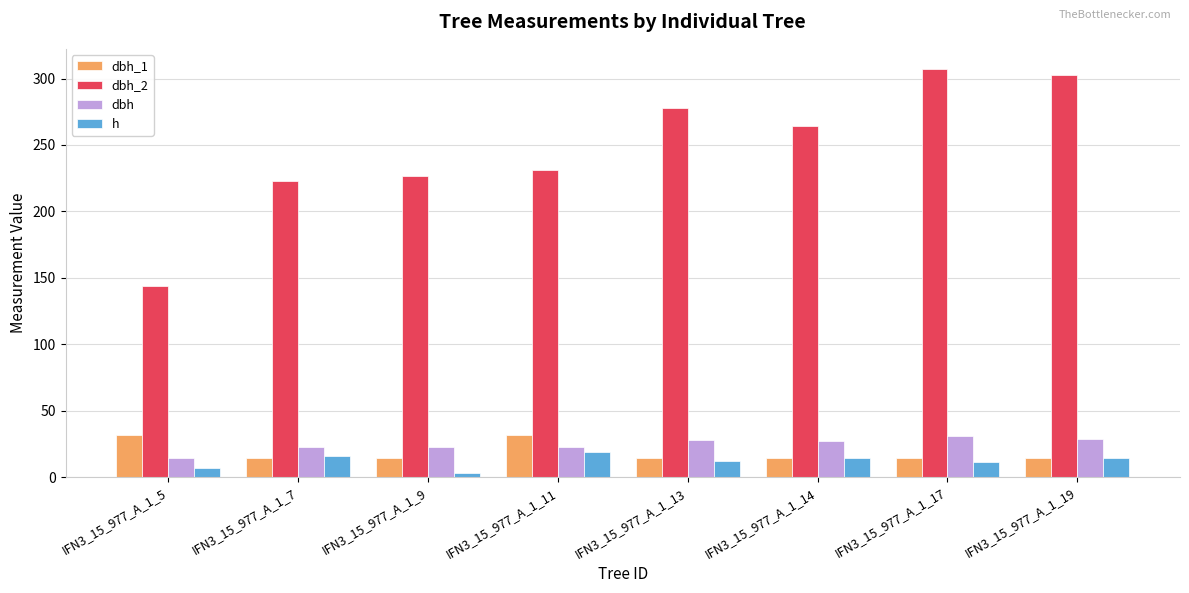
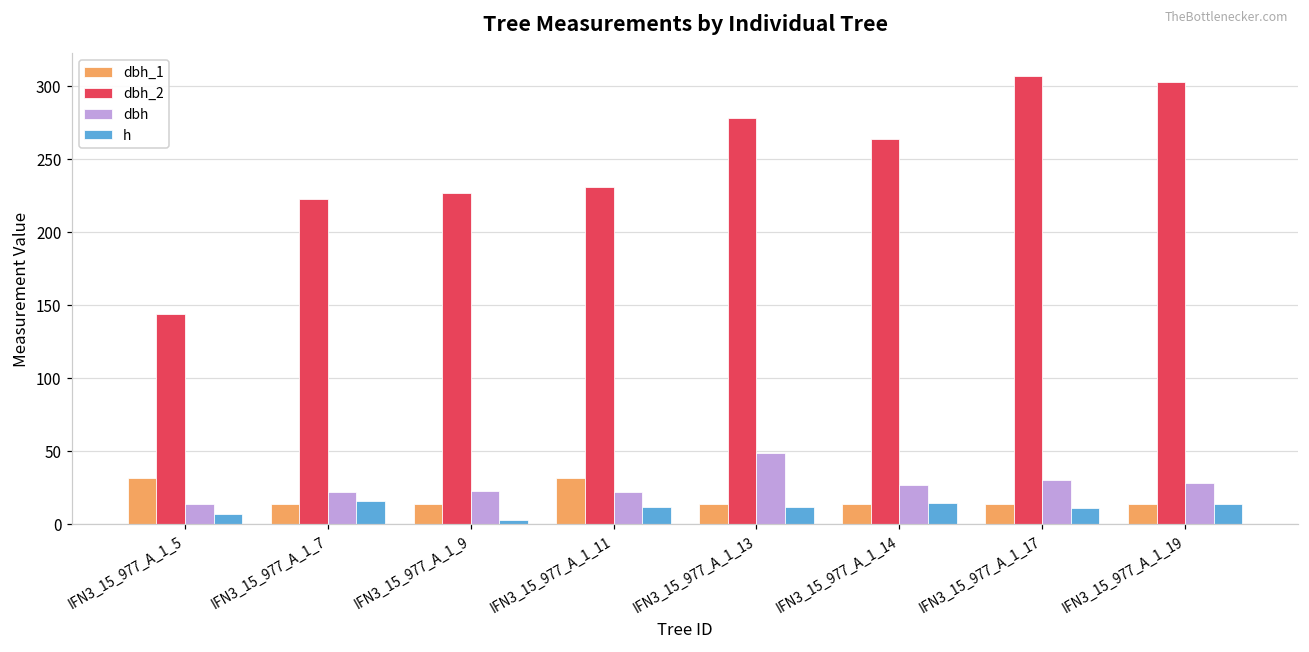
  {
    "dbh_1": {
      "IFN3_15_977_A_1_5": 32,
      "IFN3_15_977_A_1_7": 14,
      "IFN3_15_977_A_1_9": 14,
      "IFN3_15_977_A_1_11": 32,
      "IFN3_15_977_A_1_13": 14,
      "IFN3_15_977_A_1_14": 14,
      "IFN3_15_977_A_1_17": 14,
      "IFN3_15_977_A_1_19": 14
    },
    "dbh_2": {
      "IFN3_15_977_A_1_5": 144,
      "IFN3_15_977_A_1_7": 223,
      "IFN3_15_977_A_1_9": 227,
      "IFN3_15_977_A_1_11": 231,
      "IFN3_15_977_A_1_13": 278,
      "IFN3_15_977_A_1_14": 264,
      "IFN3_15_977_A_1_17": 307,
      "IFN3_15_977_A_1_19": 303
    },
    "dbh": {
      "IFN3_15_977_A_1_5": 14,
      "IFN3_15_977_A_1_7": 23,
      "IFN3_15_977_A_1_9": 23,
      "IFN3_15_977_A_1_11": 22,
-     "IFN3_15_977_A_1_13": 28,
+     "IFN3_15_977_A_1_13": 49,
      "IFN3_15_977_A_1_14": 27,
      "IFN3_15_977_A_1_17": 31,
      "IFN3_15_977_A_1_19": 28
    },
    "h": {
      "IFN3_15_977_A_1_5": 7,
      "IFN3_15_977_A_1_7": 16,
      "IFN3_15_977_A_1_9": 3,
-     "IFN3_15_977_A_1_11": 19,
+     "IFN3_15_977_A_1_11": 12,
      "IFN3_15_977_A_1_13": 12,
      "IFN3_15_977_A_1_14": 15,
      "IFN3_15_977_A_1_17": 11,
      "IFN3_15_977_A_1_19": 14
    }
  }
